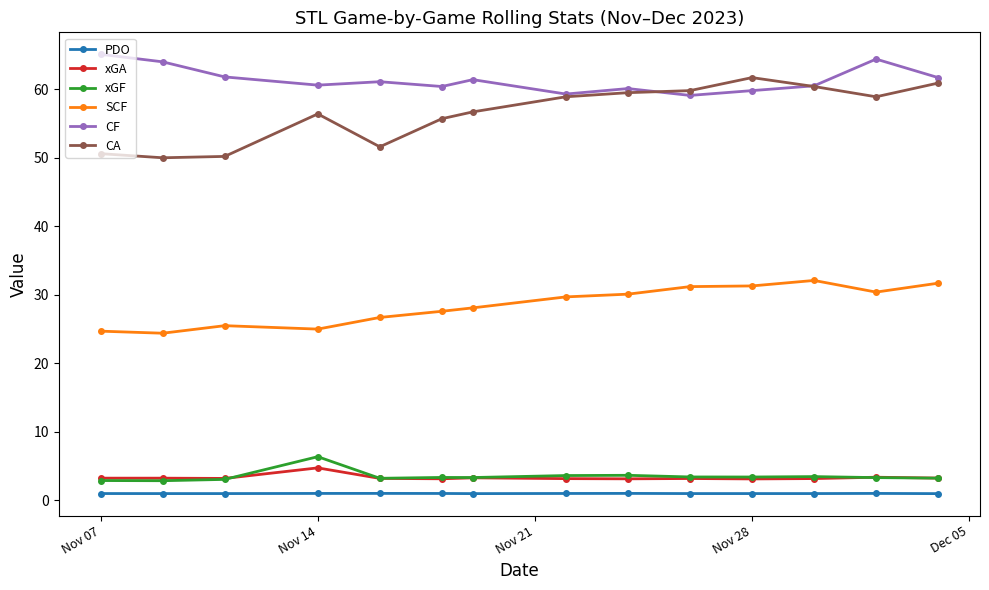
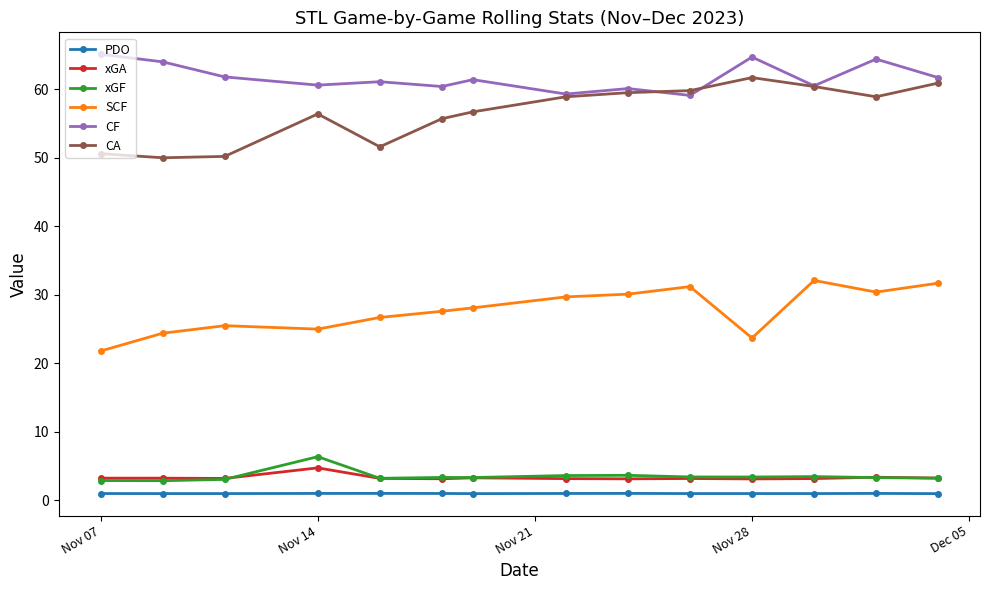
  {
    "PDO": {
      "Nov 07": 1,
      "Nov 14": 1,
      "Nov 28": 1
    },
    "xGA": {
      "Nov 14": 5
    },
    "xGF": {
      "Nov 14": 6
    },
    "SCF": {
-     "Nov 07": 25,
+     "Nov 07": 22,
      "Nov 14": 25,
-     "Nov 28": 31
+     "Nov 28": 24
    },
    "CF": {
      "Nov 14": 61,
-     "Nov 28": 60
+     "Nov 28": 65
    },
    "CA": {
      "Nov 14": 56,
      "Nov 28": 62
    }
  }
